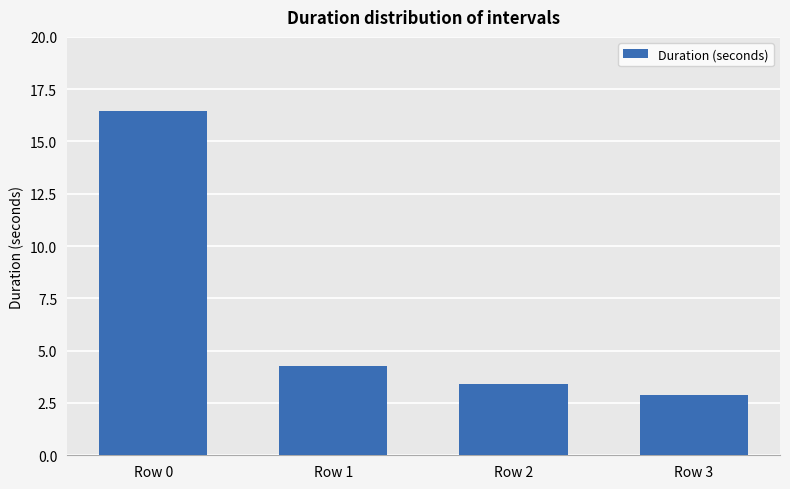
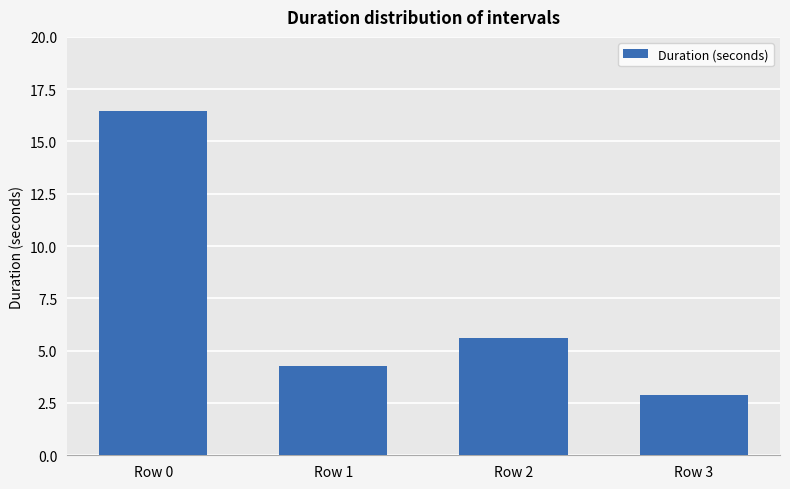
  {
    "Row 0": 16.5,
    "Row 1": 4.3,
-   "Row 2": 3.4,
+   "Row 2": 5.6,
    "Row 3": 2.9
  }
